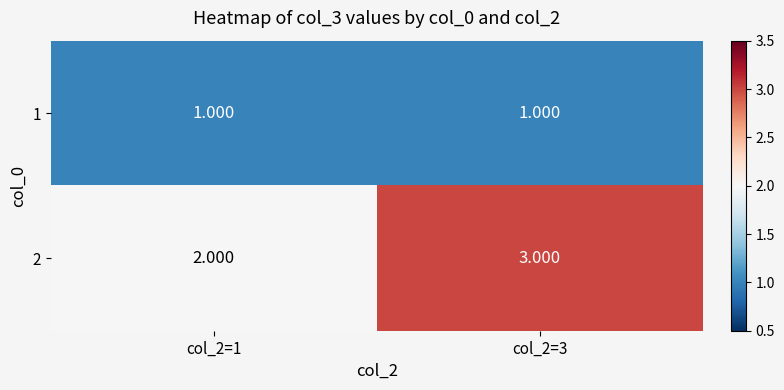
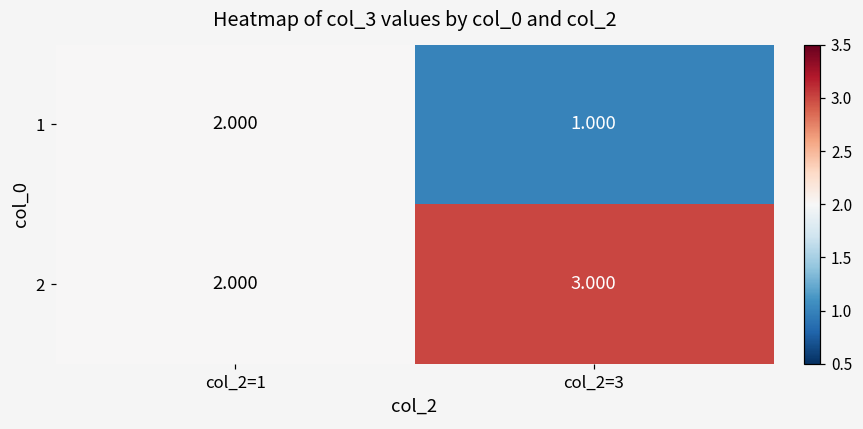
  {
    "1": {
-     "col_2=1": 1.000,
+     "col_2=1": 2.000,
      "col_2=3": 1.000
    },
    "2": {
      "col_2=1": 2.000,
      "col_2=3": 3.000
    }
  }
